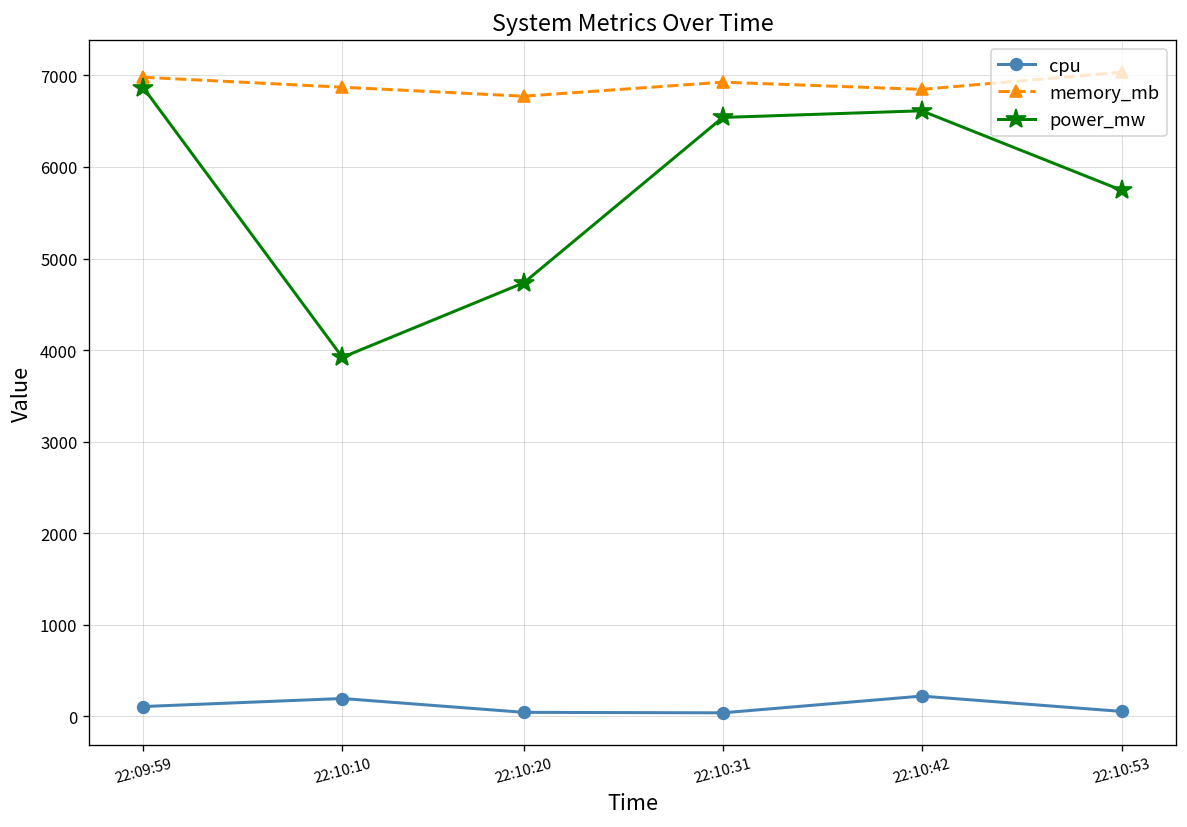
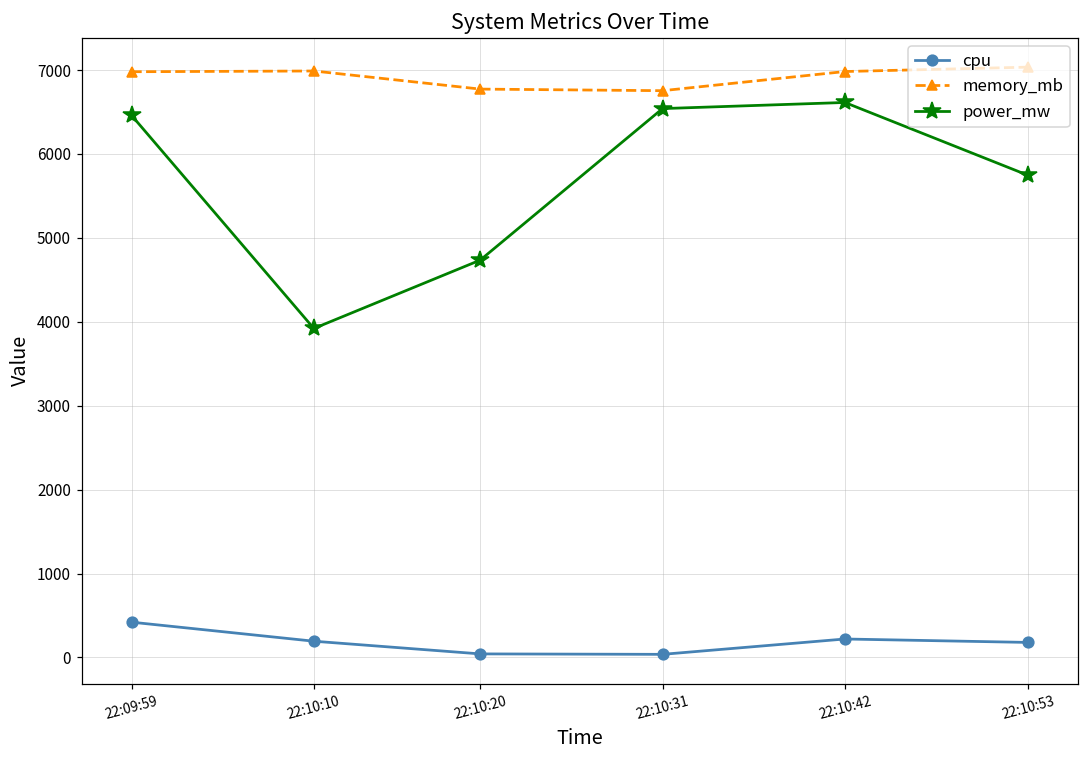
  {
    "cpu": {
-     "22:09:59": 100,
+     "22:09:59": 400,
      "22:10:10": 200,
      "22:10:20": 0,
      "22:10:31": 0,
      "22:10:42": 200,
-     "22:10:53": 100
+     "22:10:53": 200
    },
    "memory_mb": {
      "22:09:59": 7000,
-     "22:10:10": 6900,
+     "22:10:10": 7000,
      "22:10:20": 6800,
-     "22:10:31": 6900,
-     "22:10:42": 6800
+     "22:10:31": 6800,
+     "22:10:42": 7000
    },
    "power_mw": {
-     "22:09:59": 6900,
+     "22:09:59": 6500,
      "22:10:10": 3900,
      "22:10:20": 4700,
      "22:10:31": 6500,
      "22:10:42": 6600,
      "22:10:53": 5700
    }
  }
